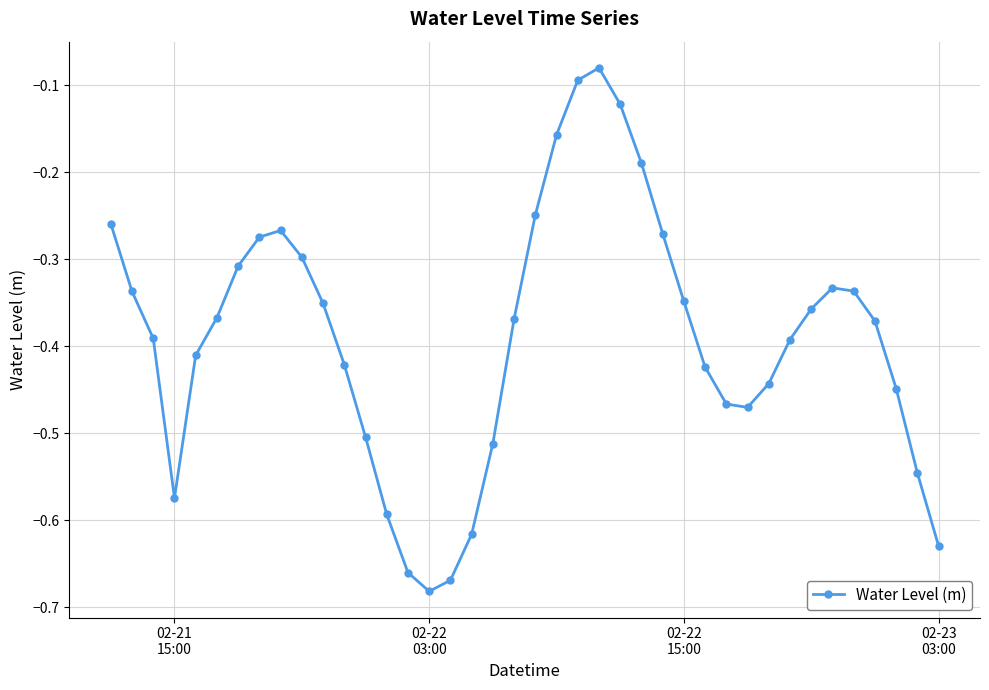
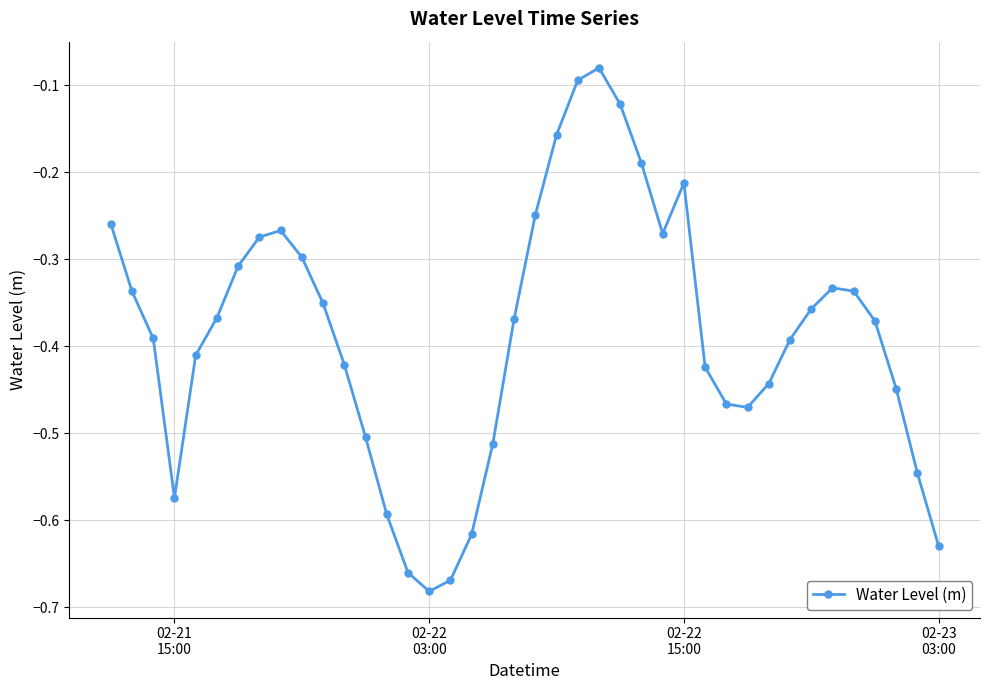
  {
    "02-21 15:00": -0.57,
    "02-22 03:00": -0.68,
-   "02-22 15:00": -0.35,
+   "02-22 15:00": -0.21,
    "02-23 03:00": -0.63
  }
